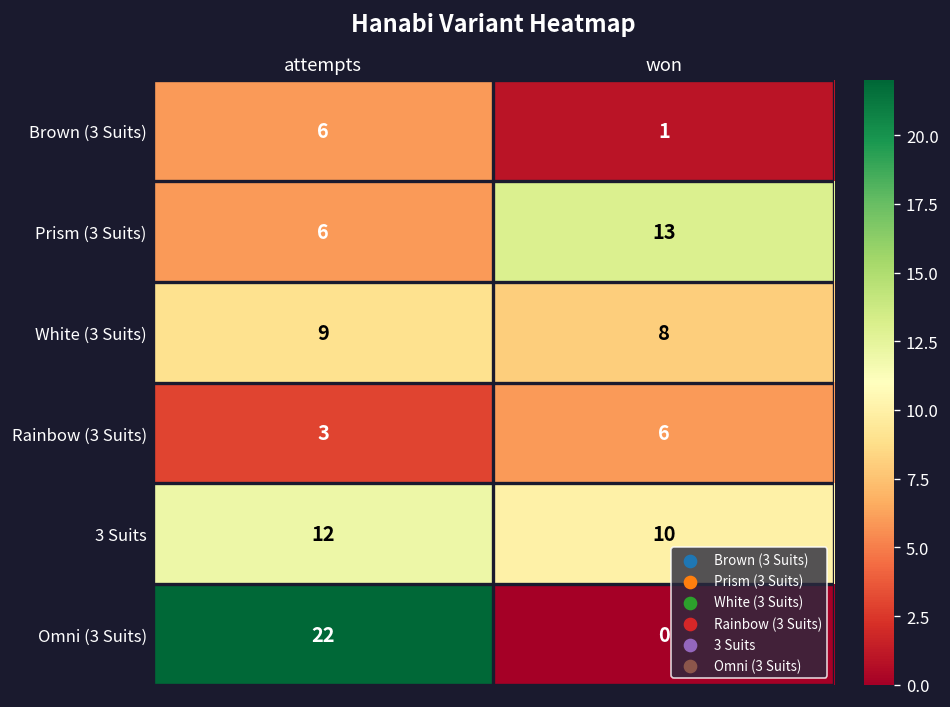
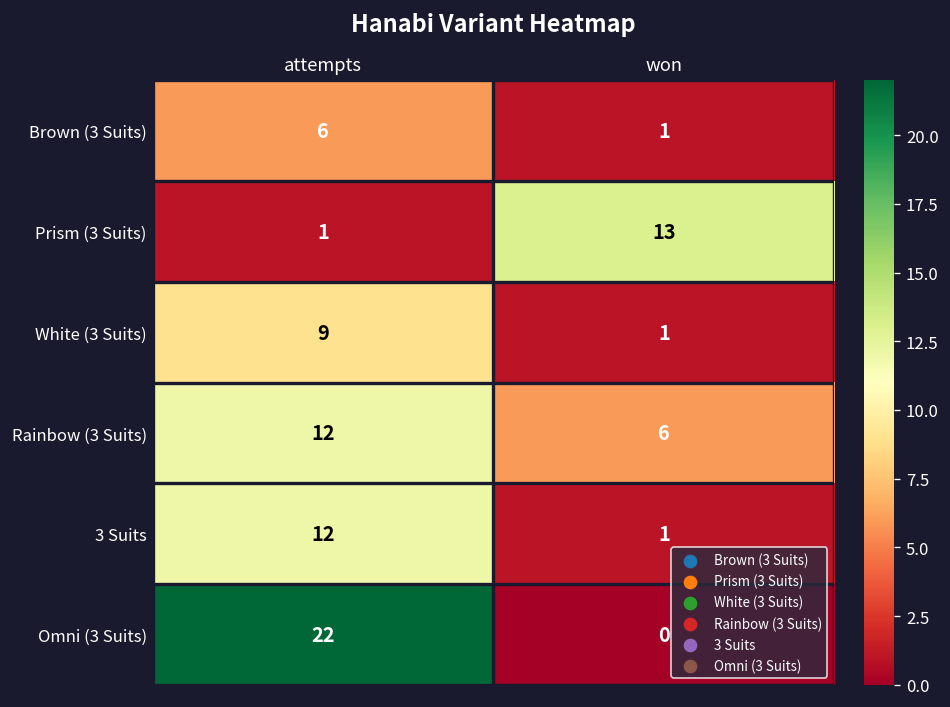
  {
    "Brown (3 Suits)": {
      "attempts": 6,
      "won": 1
    },
    "Prism (3 Suits)": {
-     "attempts": 6,
+     "attempts": 1,
      "won": 13
    },
    "White (3 Suits)": {
      "attempts": 9,
-     "won": 8
+     "won": 1
    },
    "Rainbow (3 Suits)": {
-     "attempts": 3,
+     "attempts": 12,
      "won": 6
    },
    "3 Suits": {
      "attempts": 12,
-     "won": 10
+     "won": 1
    },
    "Omni (3 Suits)": {
      "attempts": 22,
      "won": 0
    }
  }
